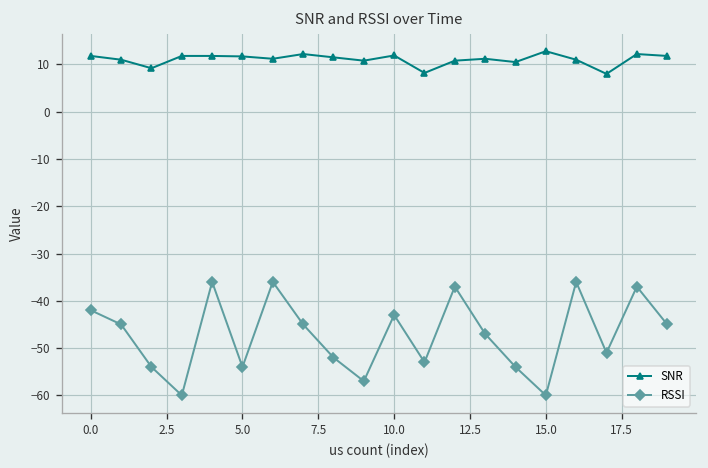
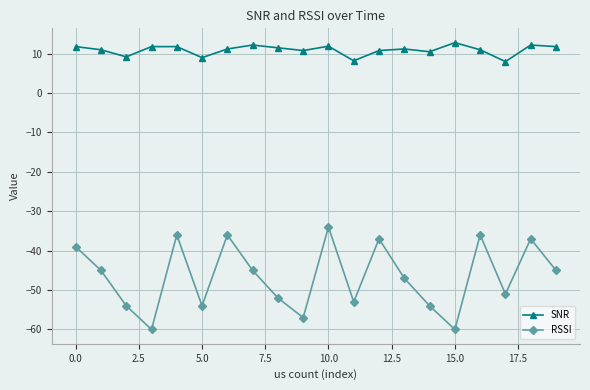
  {
    "SNR": {
      "0.0": 12,
-     "5.0": 12,
+     "5.0": 9,
      "10.0": 12,
      "15.0": 13
    },
    "RSSI": {
-     "0.0": -42,
+     "0.0": -39,
      "5.0": -54,
-     "10.0": -43,
+     "10.0": -34,
      "15.0": -60
    }
  }
